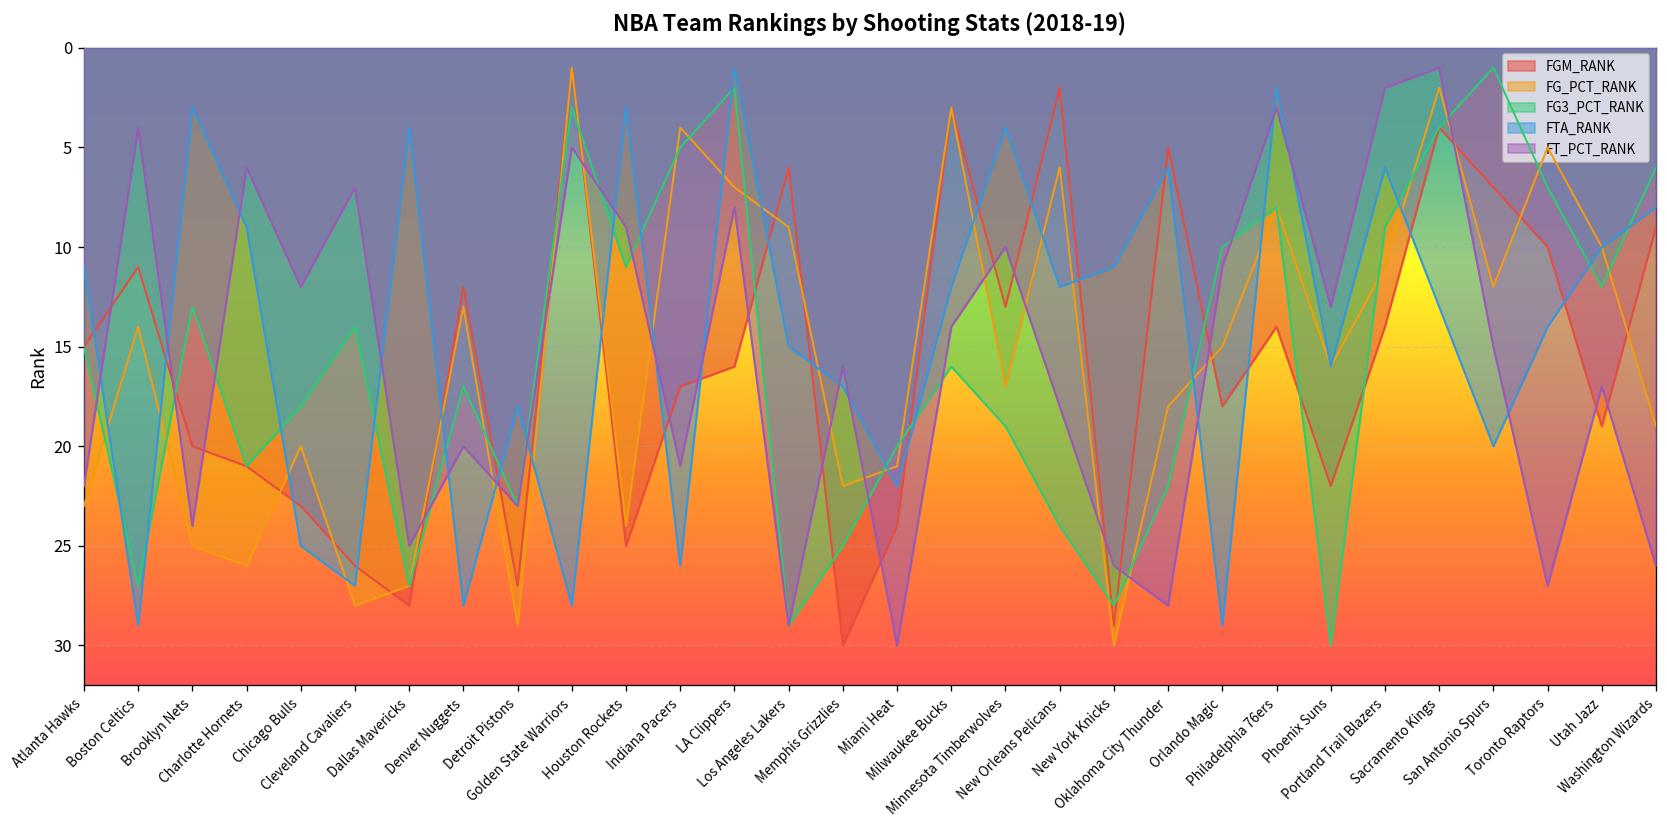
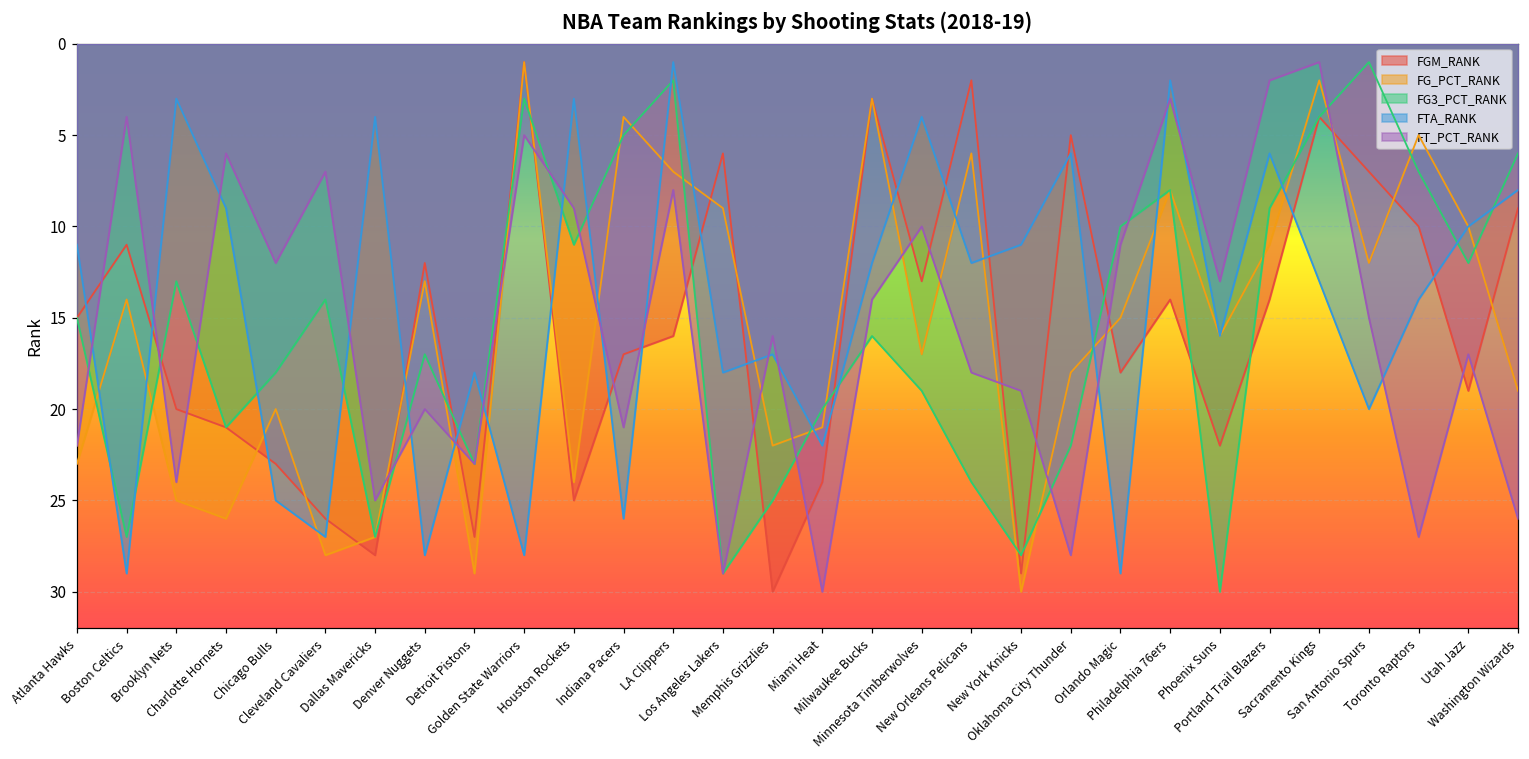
  {
    "FGM_RANK": {
      "Boston Celtics": 11,
      "Brooklyn Nets": 20,
      "Chicago Bulls": 23,
      "Cleveland Cavaliers": 26,
      "Dallas Mavericks": 28,
      "Denver Nuggets": 12,
      "Detroit Pistons": 27,
      "Houston Rockets": 25,
      "Indiana Pacers": 17,
      "LA Clippers": 16,
      "Los Angeles Lakers": 6,
      "Memphis Grizzlies": 30,
      "Miami Heat": 24,
      "Minnesota Timberwolves": 13,
      "New Orleans Pelicans": 2,
      "New York Knicks": 29,
      "Oklahoma City Thunder": 5,
      "Orlando Magic": 18,
      "Philadelphia 76ers": 14,
      "Phoenix Suns": 22,
      "Portland Trail Blazers": 14,
      "San Antonio Spurs": 7,
      "Toronto Raptors": 10,
      "Utah Jazz": 19,
      "Washington Wizards": 9
    },
    "FG_PCT_RANK": {
      "Atlanta Hawks": 23,
      "Boston Celtics": 14,
      "Brooklyn Nets": 25,
      "Charlotte Hornets": 26,
      "Chicago Bulls": 20,
      "Cleveland Cavaliers": 28,
      "Denver Nuggets": 13,
      "Detroit Pistons": 29,
      "Houston Rockets": 24,
      "Indiana Pacers": 4,
      "LA Clippers": 7,
      "Los Angeles Lakers": 9,
      "Memphis Grizzlies": 22,
      "Miami Heat": 21,
      "Minnesota Timberwolves": 17,
      "New Orleans Pelicans": 6,
      "New York Knicks": 30,
      "Oklahoma City Thunder": 18,
      "Orlando Magic": 15,
      "Portland Trail Blazers": 11,
      "Sacramento Kings": 2,
      "San Antonio Spurs": 12,
      "Washington Wizards": 19
    },
    "FG3_PCT_RANK": {
      "Boston Celtics": 27,
      "Brooklyn Nets": 13,
      "Chicago Bulls": 18,
      "Cleveland Cavaliers": 14,
      "Denver Nuggets": 17,
      "Golden State Warriors": 3,
      "Houston Rockets": 11,
      "Indiana Pacers": 5,
      "LA Clippers": 2,
      "Memphis Grizzlies": 25,
      "Miami Heat": 20,
      "Milwaukee Bucks": 16,
      "Minnesota Timberwolves": 19,
      "New Orleans Pelicans": 24,
      "New York Knicks": 28,
      "Oklahoma City Thunder": 22,
      "Orlando Magic": 10,
      "Phoenix Suns": 30,
      "Portland Trail Blazers": 9,
      "San Antonio Spurs": 1,
      "Toronto Raptors": 7,
      "Utah Jazz": 12,
      "Washington Wizards": 6
    },
    "FTA_RANK": {
      "Atlanta Hawks": 11,
      "Boston Celtics": 29,
      "Brooklyn Nets": 3,
      "Charlotte Hornets": 9,
      "Chicago Bulls": 25,
      "Cleveland Cavaliers": 27,
      "Dallas Mavericks": 4,
      "Denver Nuggets": 28,
      "Detroit Pistons": 18,
      "Golden State Warriors": 28,
      "Houston Rockets": 3,
      "Indiana Pacers": 26,
      "LA Clippers": 1,
-     "Los Angeles Lakers": 15,
+     "Los Angeles Lakers": 18,
      "Memphis Grizzlies": 17,
      "Miami Heat": 22,
      "Milwaukee Bucks": 12,
      "Minnesota Timberwolves": 4,
      "New Orleans Pelicans": 12,
      "New York Knicks": 11,
      "Oklahoma City Thunder": 6,
      "Orlando Magic": 29,
      "Philadelphia 76ers": 2,
      "Portland Trail Blazers": 6,
      "Sacramento Kings": 13,
      "San Antonio Spurs": 20,
      "Toronto Raptors": 14,
      "Washington Wizards": 8
    },
    "FT_PCT_RANK": {
      "Atlanta Hawks": 22,
      "Boston Celtics": 4,
      "Brooklyn Nets": 24,
      "Charlotte Hornets": 6,
      "Chicago Bulls": 12,
      "Cleveland Cavaliers": 7,
      "Dallas Mavericks": 25,
      "Denver Nuggets": 20,
      "Golden State Warriors": 5,
      "Houston Rockets": 9,
      "Indiana Pacers": 21,
      "LA Clippers": 8,
      "Memphis Grizzlies": 16,
      "Miami Heat": 30,
      "Milwaukee Bucks": 14,
      "Minnesota Timberwolves": 10,
      "New Orleans Pelicans": 18,
-     "New York Knicks": 26,
+     "New York Knicks": 19,
      "Oklahoma City Thunder": 28,
      "Orlando Magic": 11,
      "Philadelphia 76ers": 3,
      "Phoenix Suns": 13,
      "Portland Trail Blazers": 2,
      "Sacramento Kings": 1,
      "San Antonio Spurs": 15,
      "Toronto Raptors": 27,
      "Utah Jazz": 17,
      "Washington Wizards": 26
    }
  }
